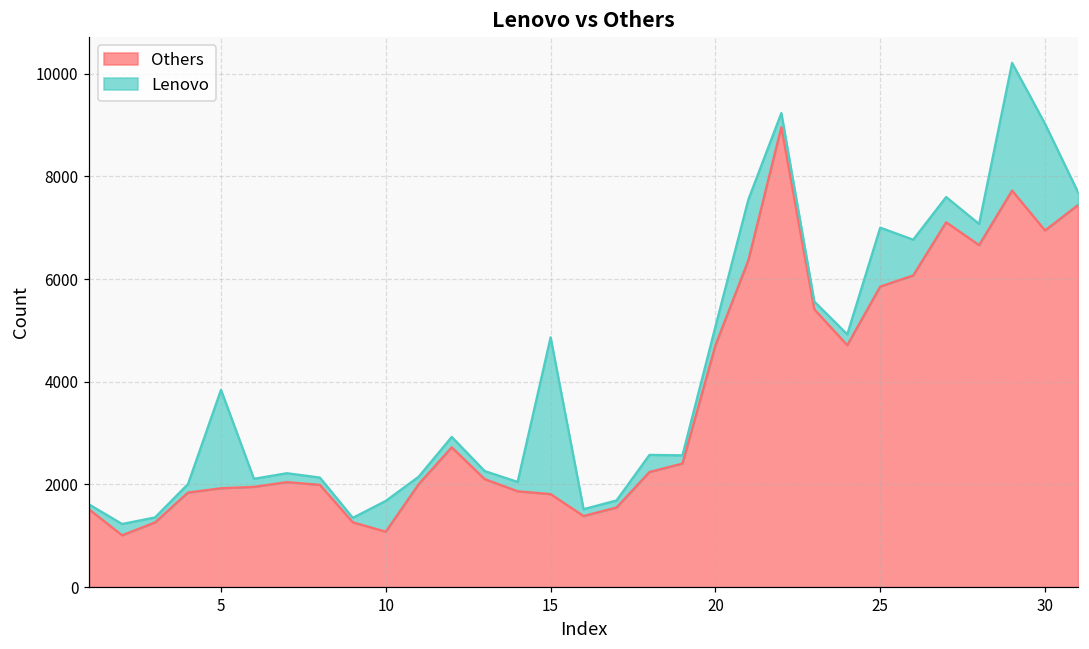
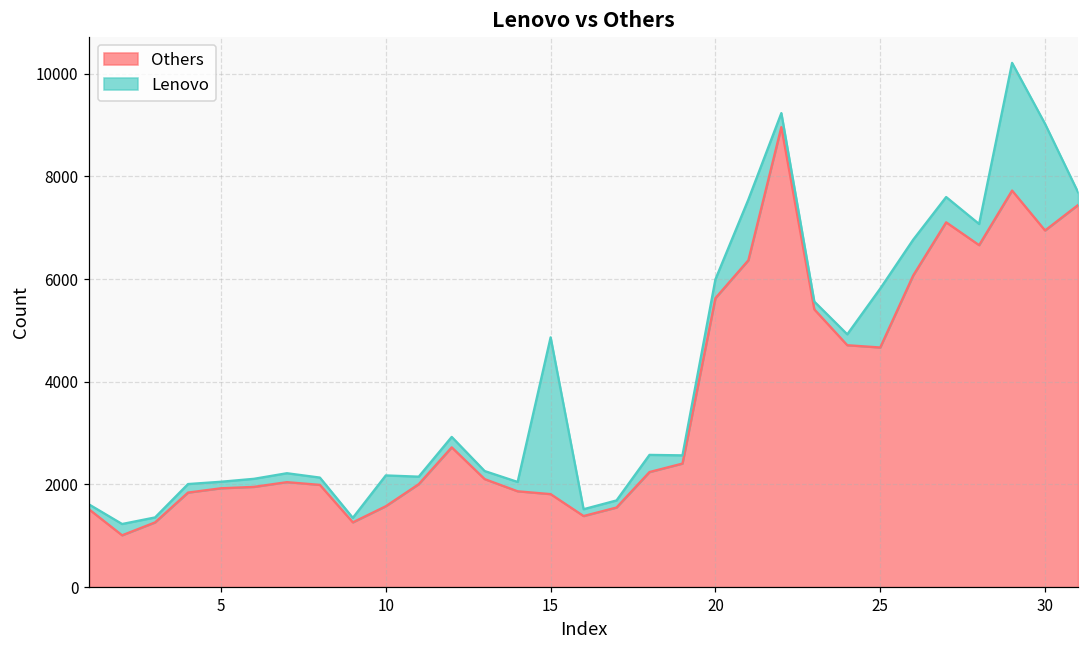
  {
    "Others": {
      "5": 1900,
-     "10": 1100,
+     "10": 1600,
      "15": 1800,
-     "20": 4700,
-     "25": 5900,
+     "20": 5600,
+     "25": 4700,
      "30": 6900
    },
    "Lenovo": {
-     "5": 1900,
+     "5": 100,
      "10": 600,
      "15": 3100,
      "20": 400,
      "25": 1100,
      "30": 2100
    }
  }
